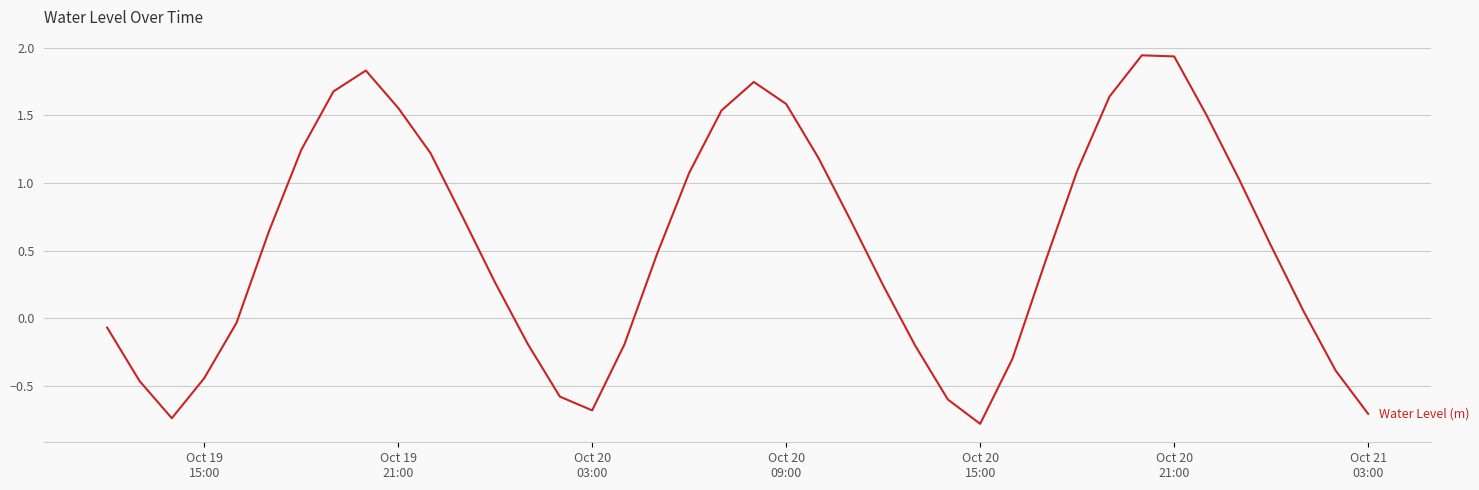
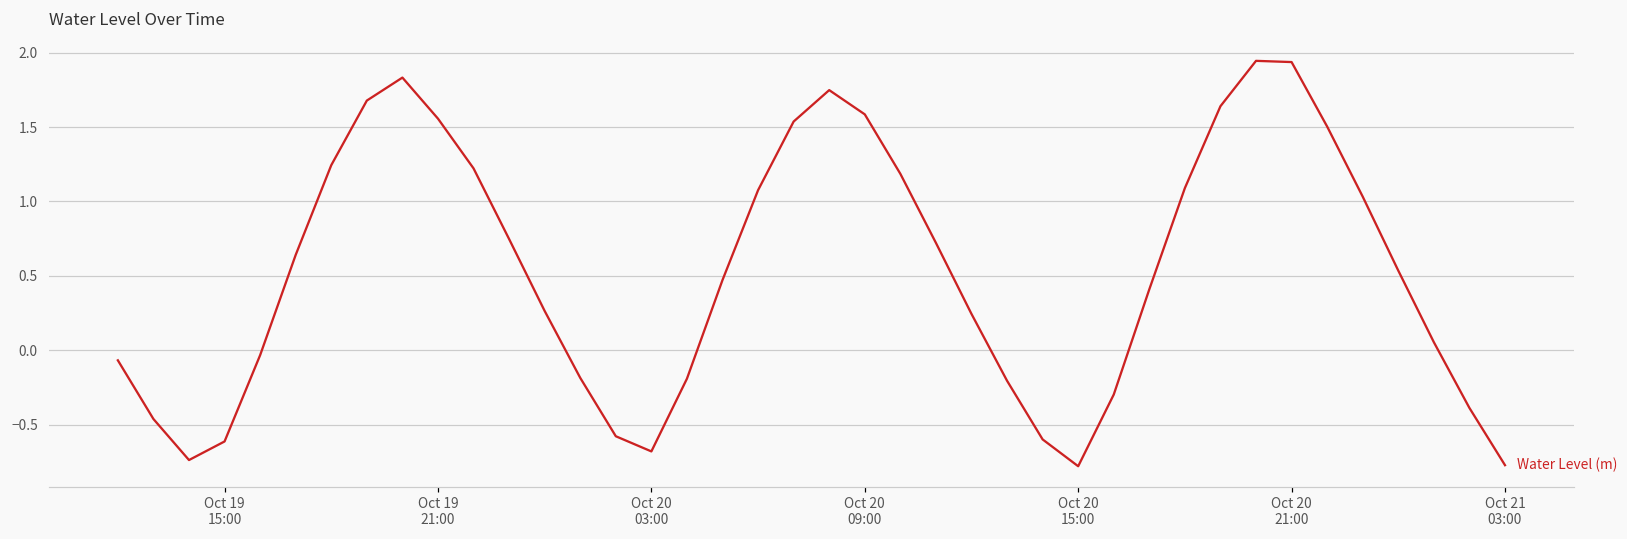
  {
-   "Oct 19 15:00": -0.44,
+   "Oct 19 15:00": -0.61,
    "Oct 19 21:00": 1.56,
    "Oct 20 03:00": -0.68,
    "Oct 20 09:00": 1.58,
    "Oct 20 15:00": -0.78,
    "Oct 20 21:00": 1.94,
-   "Oct 21 03:00": -0.70
+   "Oct 21 03:00": -0.77
  }
